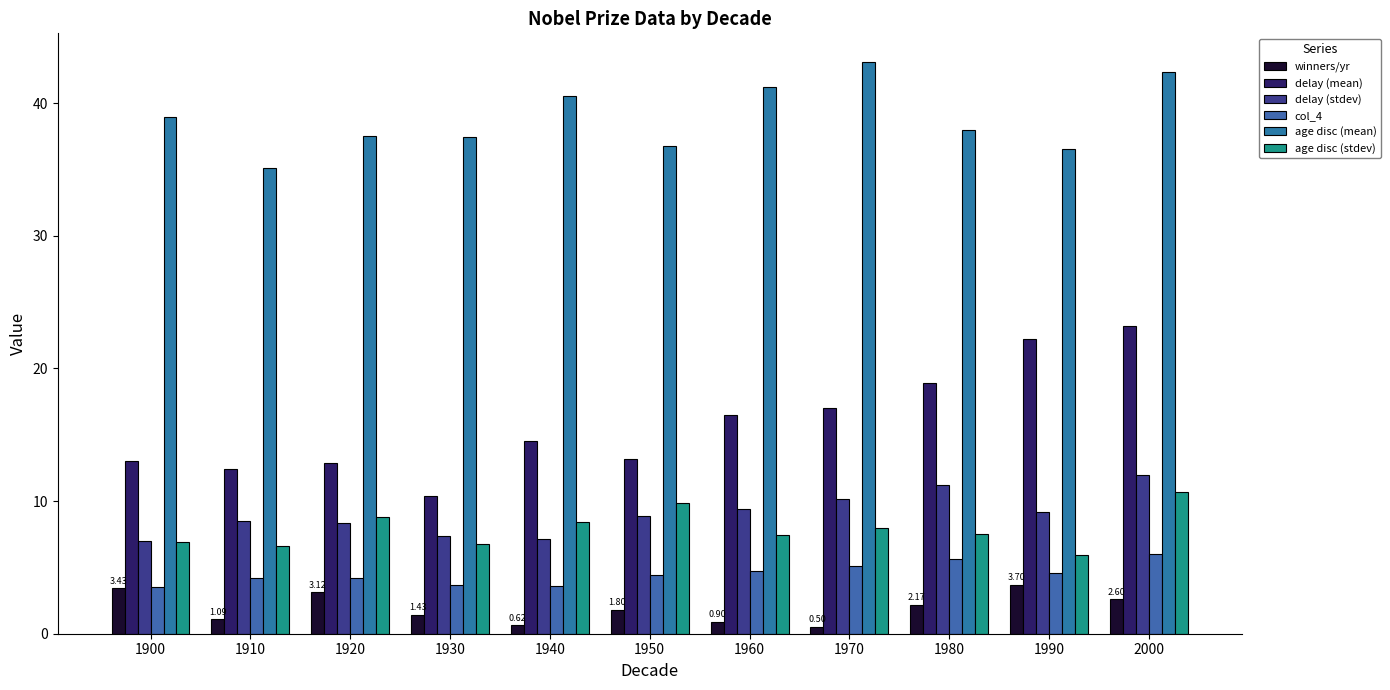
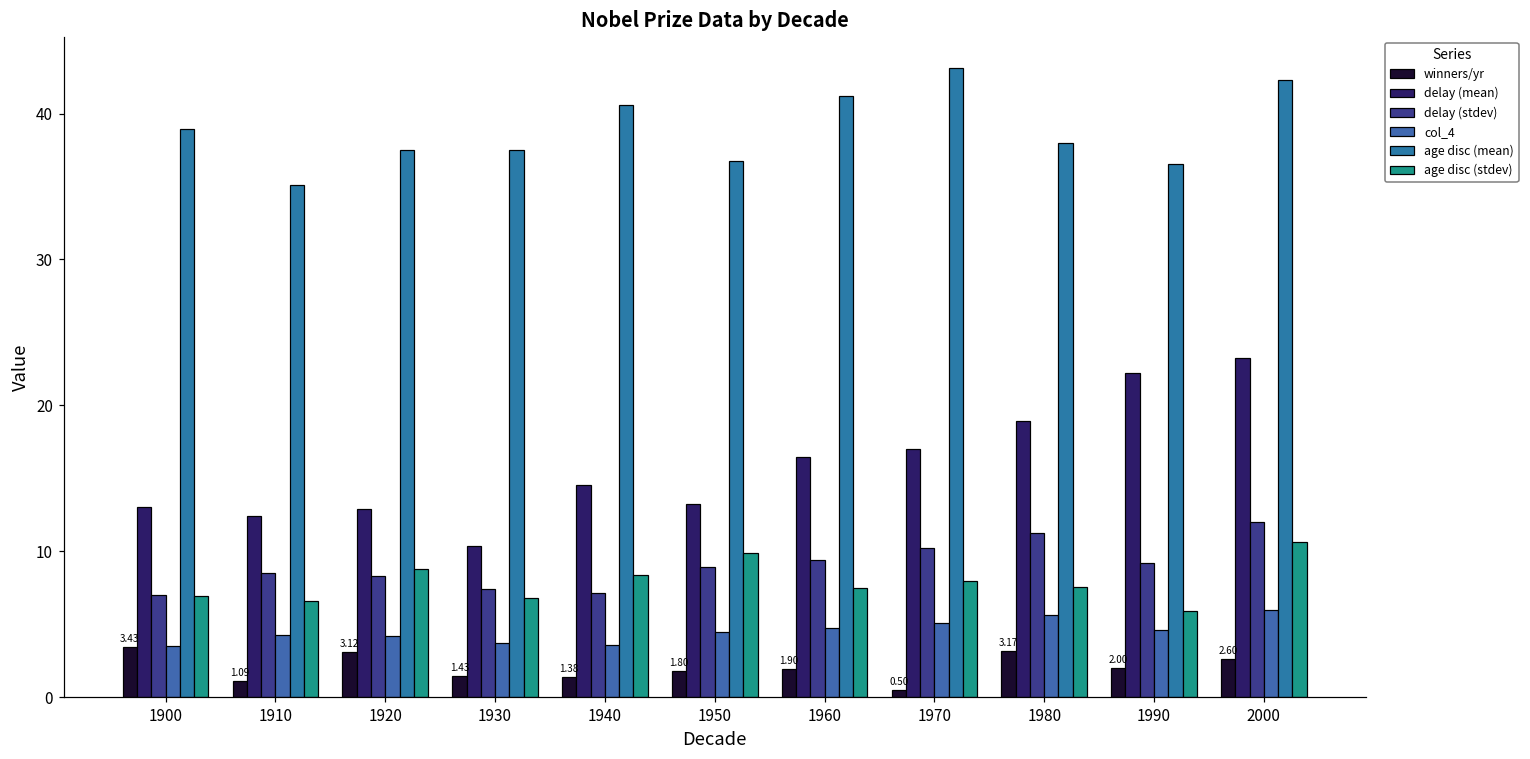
  {
    "winners/yr": {
      "1900": 3.43,
      "1910": 1.09,
      "1920": 3.12,
      "1930": 1.43,
-     "1940": 0.62,
+     "1940": 1.38,
      "1950": 1.80,
-     "1960": 0.90,
+     "1960": 1.90,
      "1970": 0.50,
-     "1980": 2.17,
-     "1990": 3.70,
+     "1980": 3.17,
+     "1990": 2.00,
      "2000": 2.60
    }
  }
